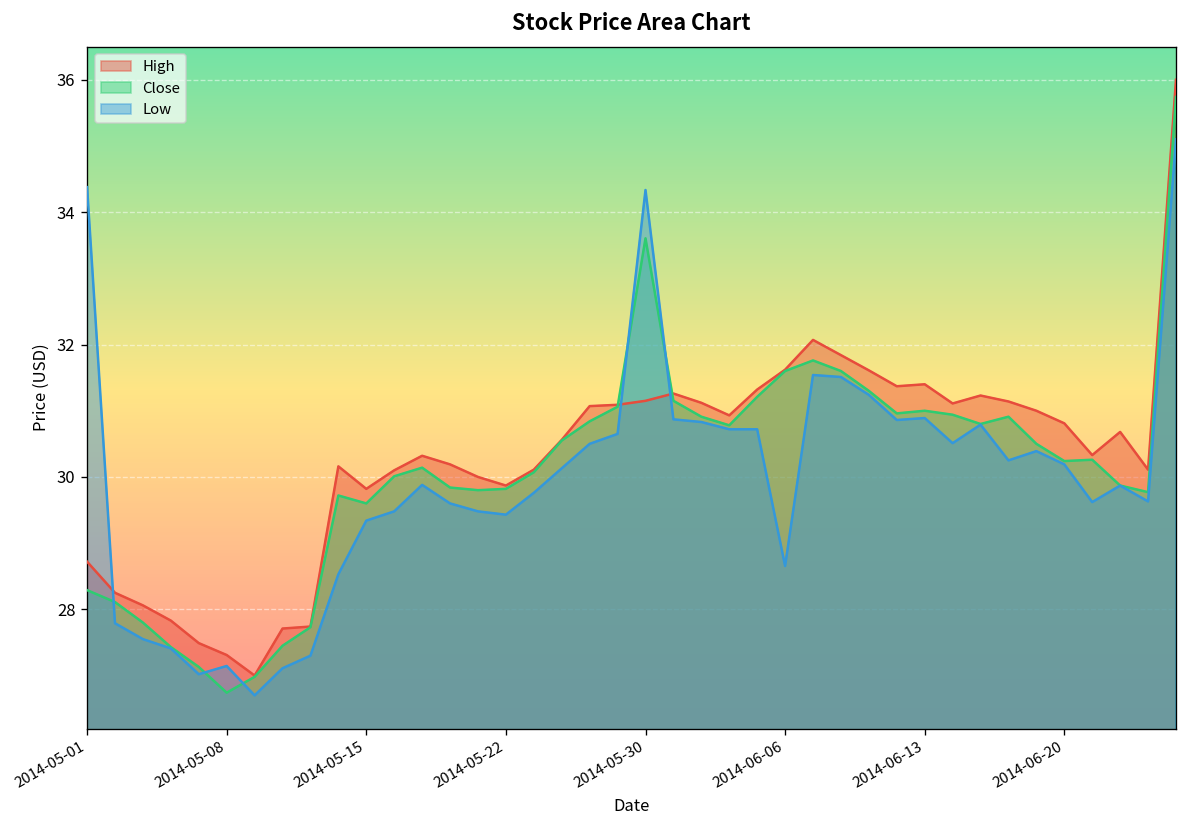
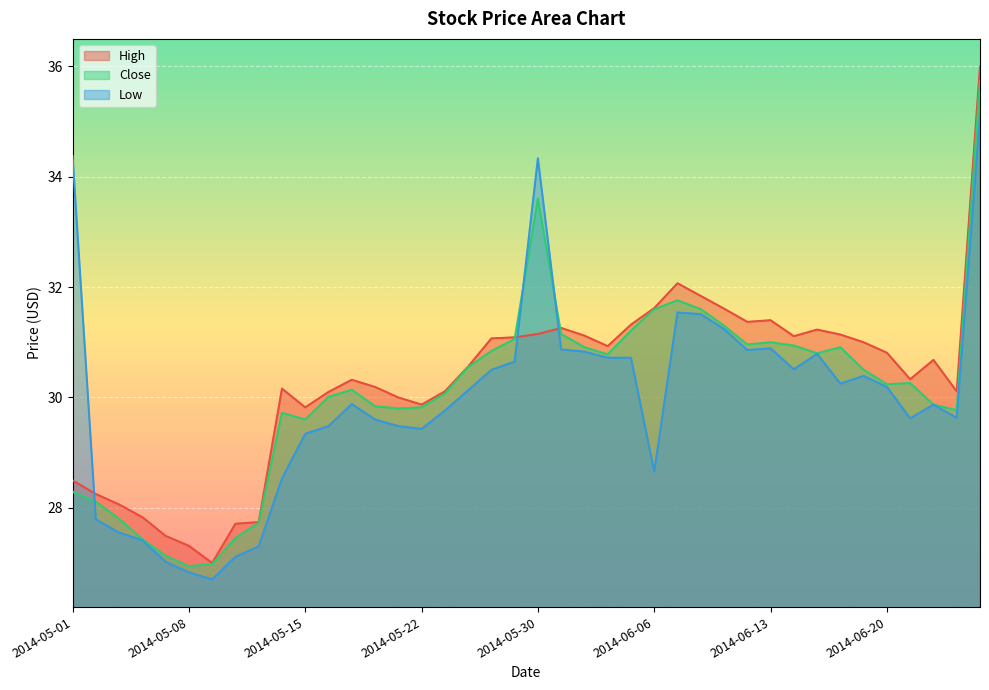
  {
    "High": {
-     "2014-05-01": 28.7,
+     "2014-05-01": 28.5,
      "2014-05-08": 27.3,
      "2014-05-15": 29.8,
      "2014-05-22": 29.9,
      "2014-05-30": 31.2,
      "2014-06-13": 31.4,
      "2014-06-20": 30.8
    },
    "Close": {
      "2014-05-01": 28.3,
-     "2014-05-08": 26.7,
+     "2014-05-08": 26.9,
      "2014-05-15": 29.6,
      "2014-05-22": 29.8,
      "2014-05-30": 33.6,
      "2014-06-13": 31.0,
      "2014-06-20": 30.2
    },
    "Low": {
      "2014-05-01": 34.4,
-     "2014-05-08": 27.1,
+     "2014-05-08": 26.8,
      "2014-05-15": 29.3,
      "2014-05-22": 29.4,
      "2014-05-30": 34.3,
      "2014-06-06": 28.7,
      "2014-06-13": 30.9,
      "2014-06-20": 30.2
    }
  }
